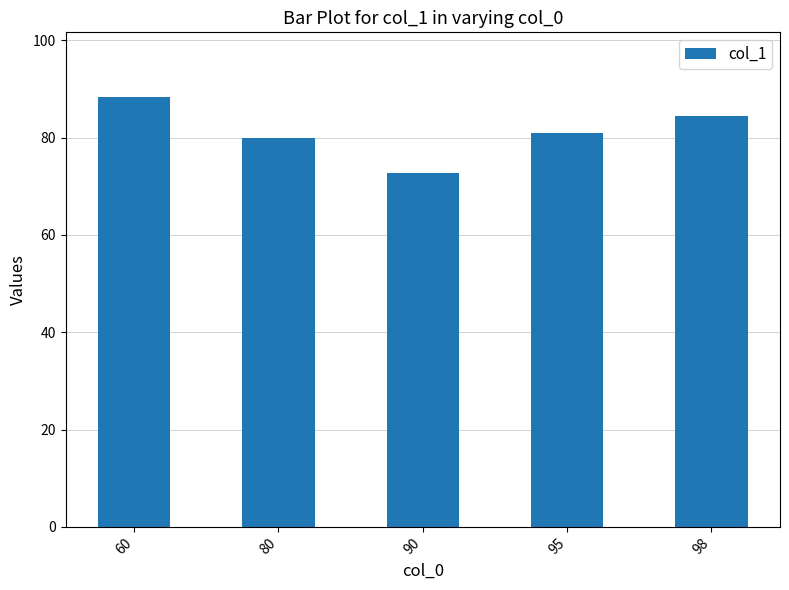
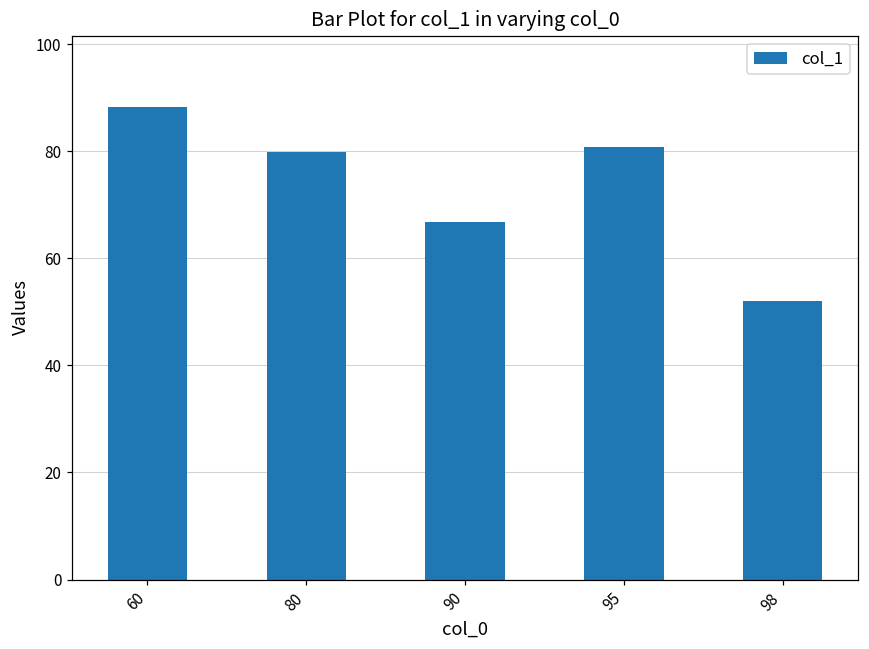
  {
    "60": 88,
    "80": 80,
-   "90": 73,
+   "90": 67,
    "95": 81,
-   "98": 84
+   "98": 52
  }
